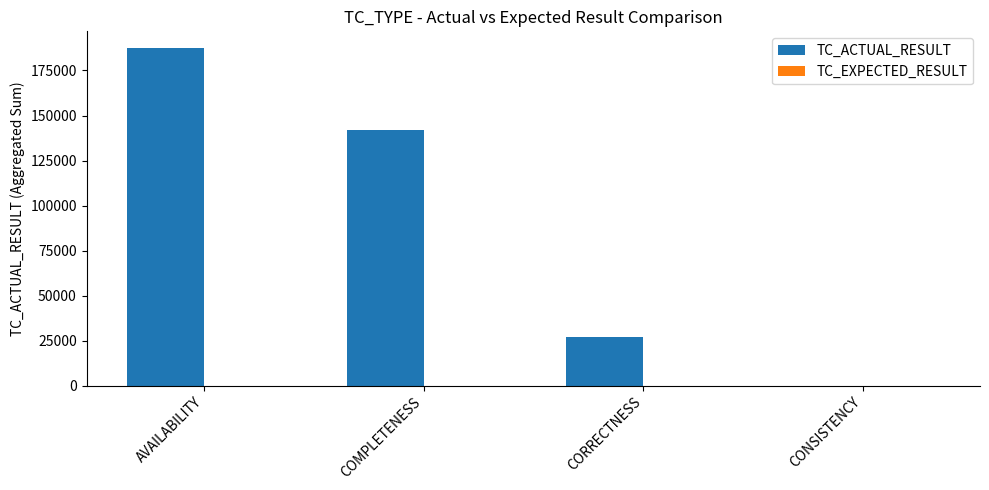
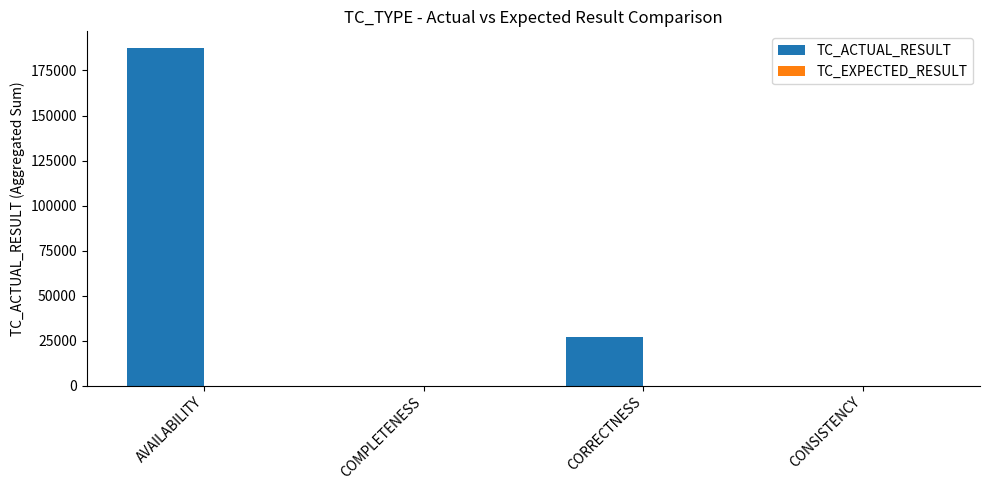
  {
    "TC_ACTUAL_RESULT": {
      "AVAILABILITY": 187000,
-     "COMPLETENESS": 142000,
+     "COMPLETENESS": 0,
      "CORRECTNESS": 27000,
      "CONSISTENCY": 0
    },
    "TC_EXPECTED_RESULT": {
      "AVAILABILITY": 0,
      "COMPLETENESS": 0,
      "CORRECTNESS": 0,
      "CONSISTENCY": 0
    }
  }
